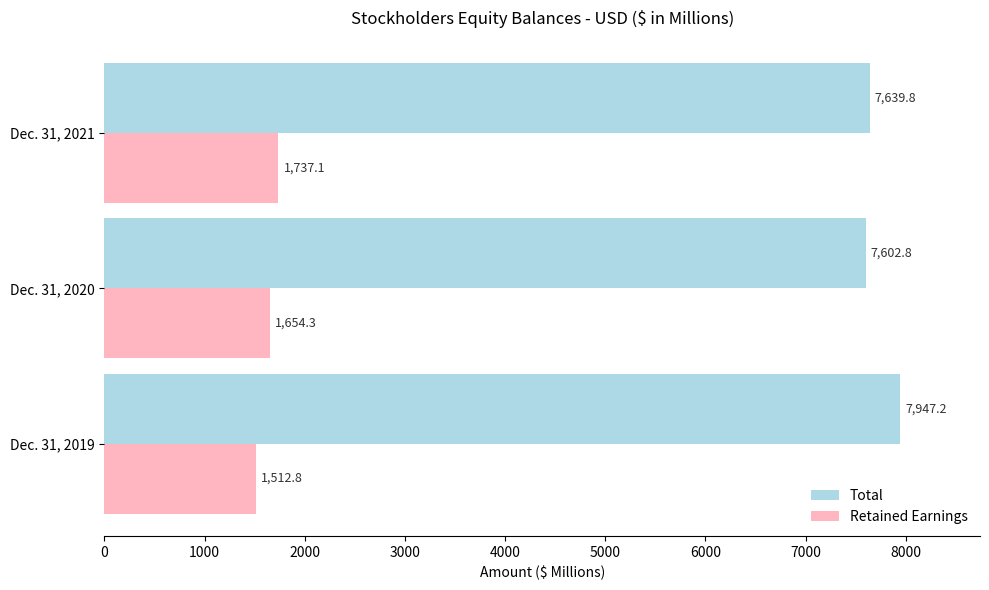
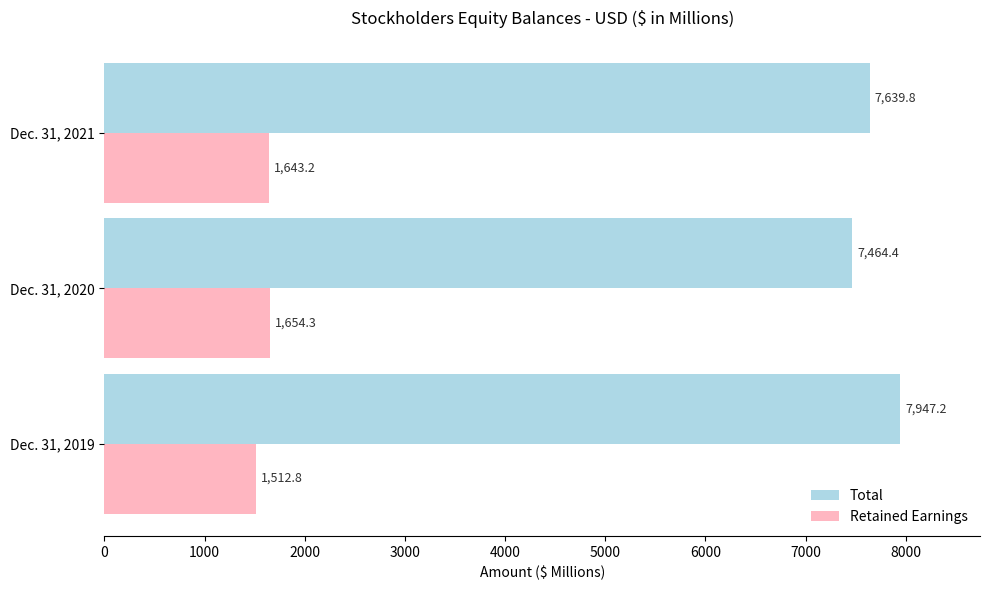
  {
    "Total": {
      "Dec. 31, 2021": "7,639.8",
-     "Dec. 31, 2020": "7,602.8",
+     "Dec. 31, 2020": "7,464.4",
      "Dec. 31, 2019": "7,947.2"
    },
    "Retained Earnings": {
-     "Dec. 31, 2021": "1,737.1",
+     "Dec. 31, 2021": "1,643.2",
      "Dec. 31, 2020": "1,654.3",
      "Dec. 31, 2019": "1,512.8"
    }
  }
